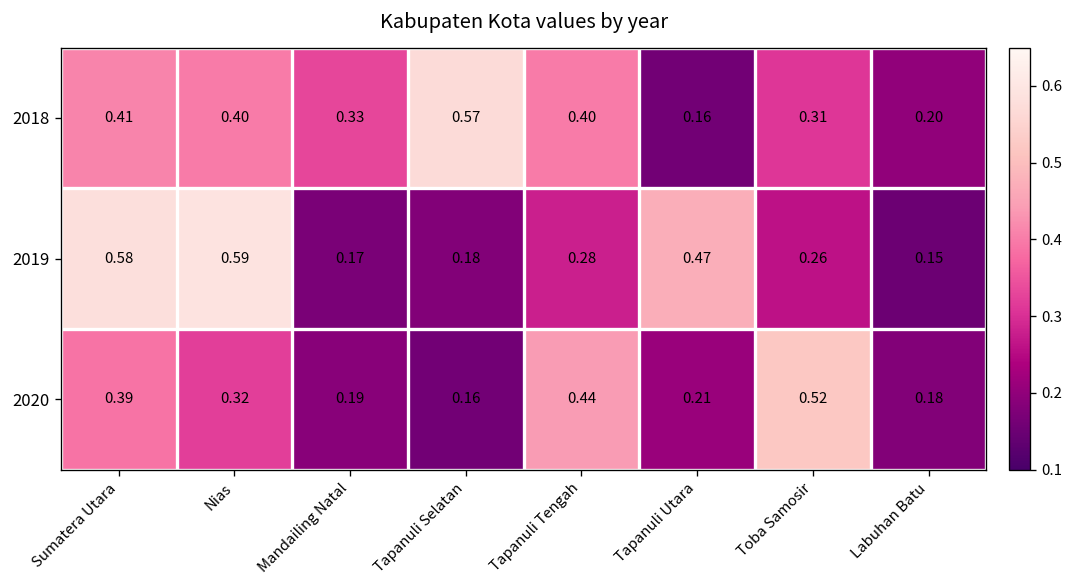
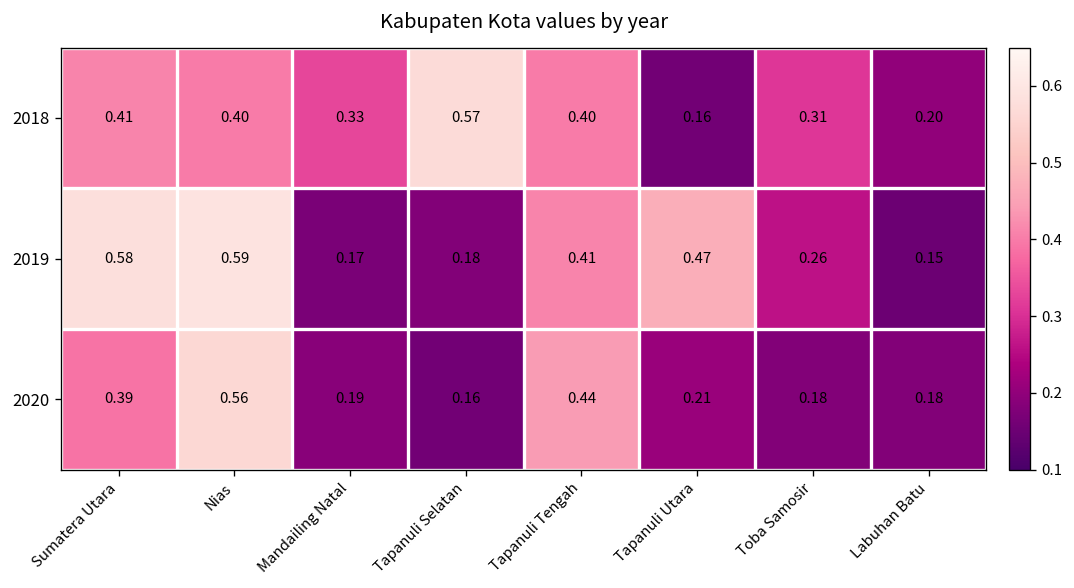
  {
    "2018": {
      "Sumatera Utara": 0.41,
      "Nias": 0.40,
      "Mandailing Natal": 0.33,
      "Tapanuli Selatan": 0.57,
      "Tapanuli Tengah": 0.40,
      "Tapanuli Utara": 0.16,
      "Toba Samosir": 0.31,
      "Labuhan Batu": 0.20
    },
    "2019": {
      "Sumatera Utara": 0.58,
      "Nias": 0.59,
      "Mandailing Natal": 0.17,
      "Tapanuli Selatan": 0.18,
-     "Tapanuli Tengah": 0.28,
+     "Tapanuli Tengah": 0.41,
      "Tapanuli Utara": 0.47,
      "Toba Samosir": 0.26,
      "Labuhan Batu": 0.15
    },
    "2020": {
      "Sumatera Utara": 0.39,
-     "Nias": 0.32,
+     "Nias": 0.56,
      "Mandailing Natal": 0.19,
      "Tapanuli Selatan": 0.16,
      "Tapanuli Tengah": 0.44,
      "Tapanuli Utara": 0.21,
-     "Toba Samosir": 0.52,
+     "Toba Samosir": 0.18,
      "Labuhan Batu": 0.18
    }
  }
